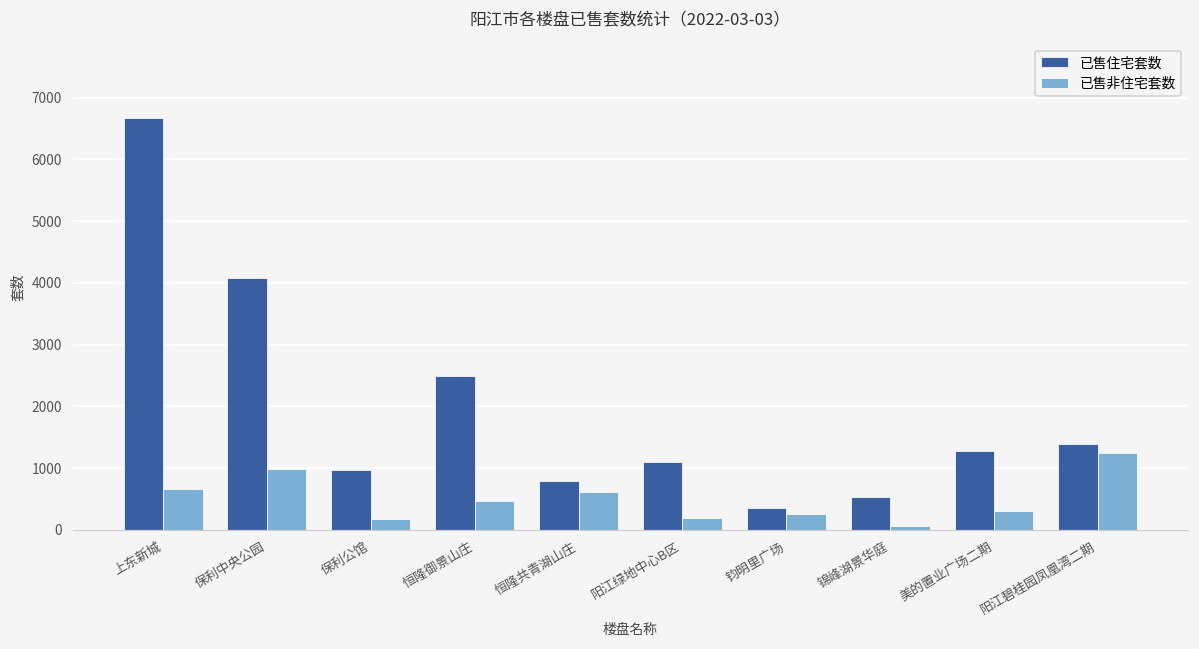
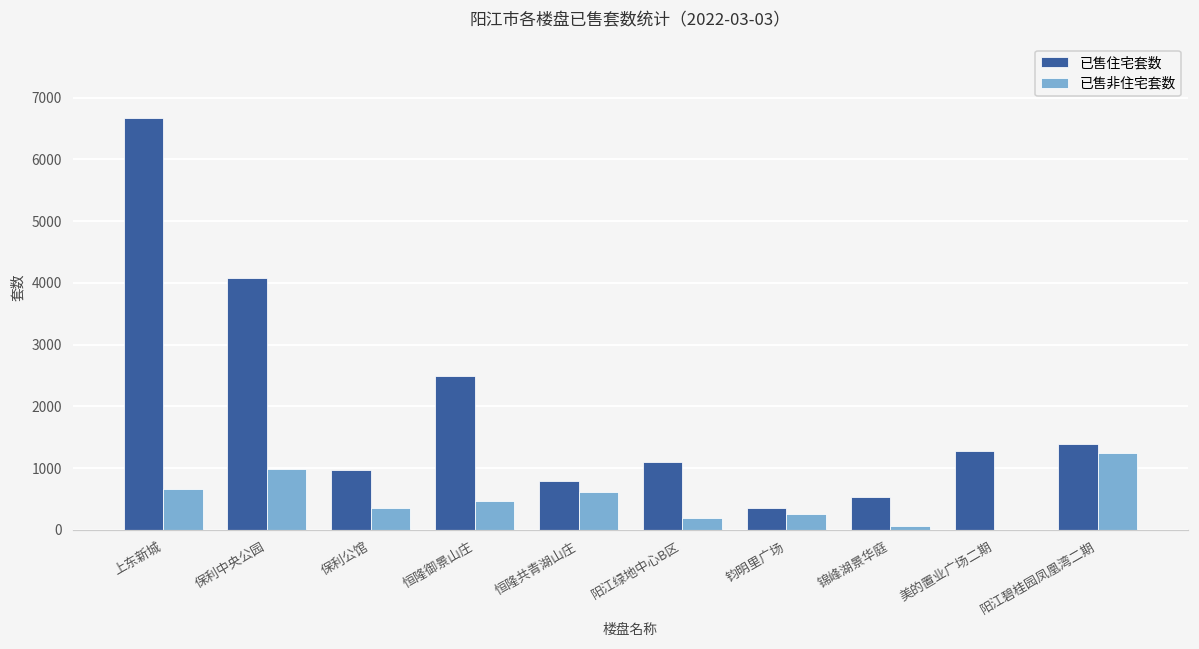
  {
    "已售住宅套数": {
      "上东新城": 6700,
      "保利中央公园": 4100,
      "保利公馆": 1000,
      "恒隆御景山庄": 2500,
      "恒隆共青湖山庄": 800,
      "阳江绿地中心B区": 1100,
      "钧明里广场": 400,
      "锦峰湖景华庭": 500,
      "美的置业广场二期": 1300,
      "阳江碧桂园凤凰湾二期": 1400
    },
    "已售非住宅套数": {
      "上东新城": 700,
      "保利中央公园": 1000,
-     "保利公馆": 200,
+     "保利公馆": 400,
      "恒隆御景山庄": 500,
      "恒隆共青湖山庄": 600,
      "阳江绿地中心B区": 200,
      "钧明里广场": 300,
      "锦峰湖景华庭": 100,
-     "美的置业广场二期": 300,
+     "美的置业广场二期": 0,
      "阳江碧桂园凤凰湾二期": 1200
    }
  }
